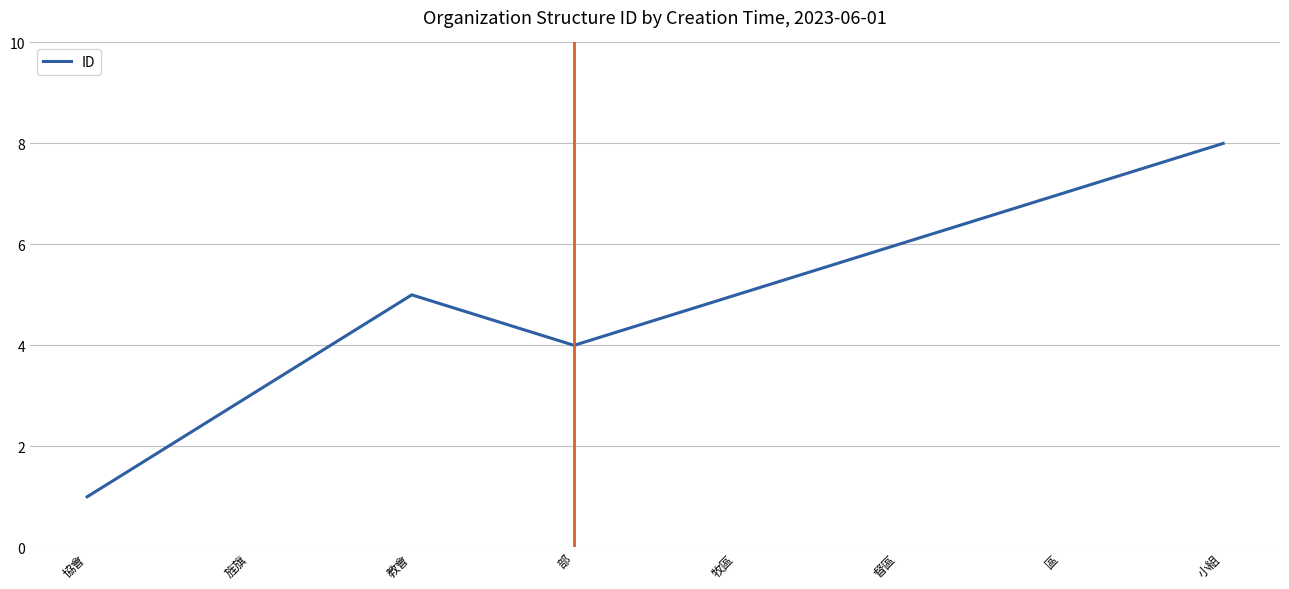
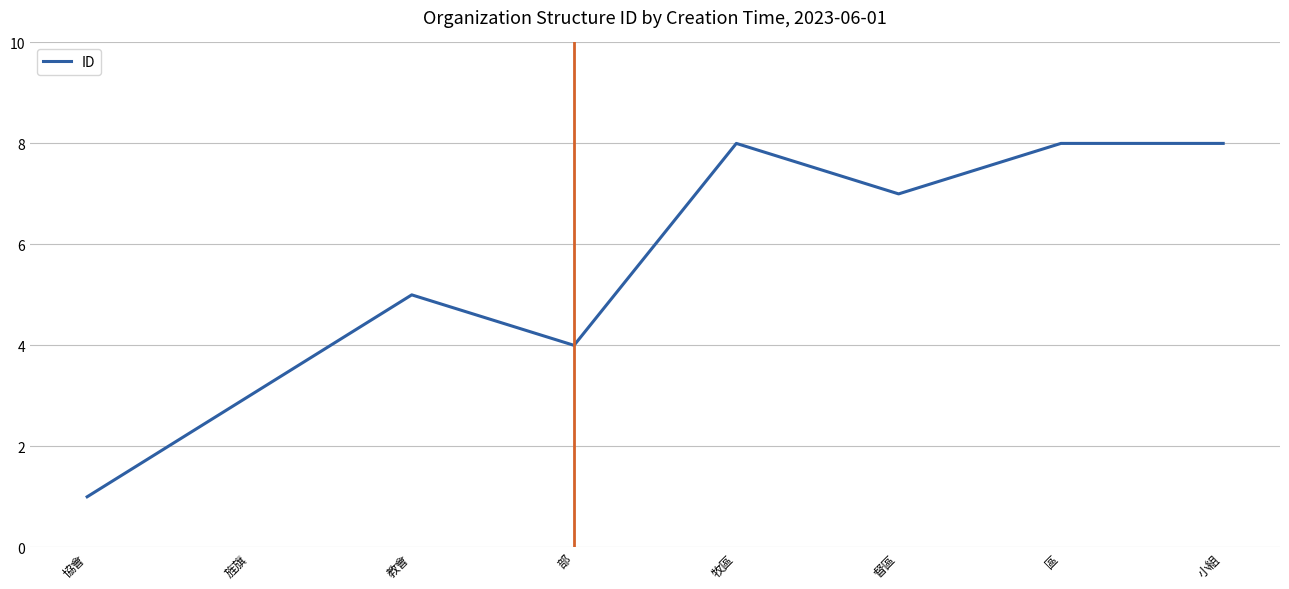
  {
    "協會": 1,
    "旌旗": 3,
    "教會": 5,
    "部": 4,
-   "牧區": 5,
-   "督區": 6,
-   "區": 7,
+   "牧區": 8,
+   "督區": 7,
+   "區": 8,
    "小組": 8
  }
